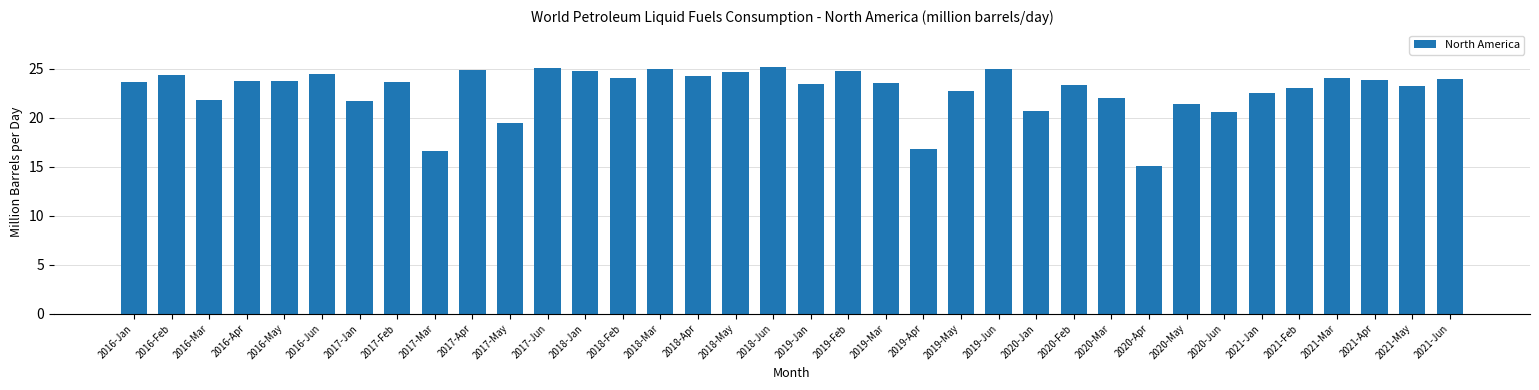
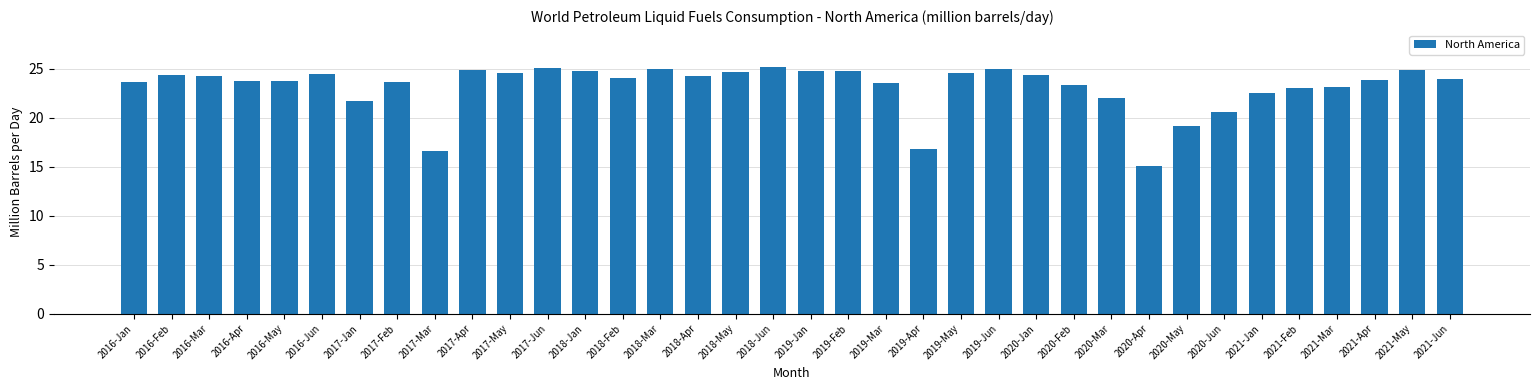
  {
    "2016-Jan": 24,
    "2016-Feb": 24,
-   "2016-Mar": 22,
+   "2016-Mar": 24,
    "2016-Apr": 24,
    "2016-May": 24,
    "2016-Jun": 24,
    "2017-Jan": 22,
    "2017-Feb": 24,
    "2017-Mar": 17,
    "2017-Apr": 25,
-   "2017-May": 19,
+   "2017-May": 25,
    "2017-Jun": 25,
    "2018-Jan": 25,
    "2018-Feb": 24,
    "2018-Mar": 25,
    "2018-Apr": 24,
    "2018-May": 25,
    "2018-Jun": 25,
-   "2019-Jan": 23,
+   "2019-Jan": 25,
    "2019-Feb": 25,
    "2019-Mar": 24,
    "2019-Apr": 17,
-   "2019-May": 23,
+   "2019-May": 25,
    "2019-Jun": 25,
-   "2020-Jan": 21,
+   "2020-Jan": 24,
    "2020-Feb": 23,
    "2020-Mar": 22,
    "2020-Apr": 15,
-   "2020-May": 21,
+   "2020-May": 19,
    "2020-Jun": 21,
    "2021-Jan": 23,
    "2021-Feb": 23,
-   "2021-Mar": 24,
+   "2021-Mar": 23,
    "2021-Apr": 24,
-   "2021-May": 23,
+   "2021-May": 25,
    "2021-Jun": 24
  }
